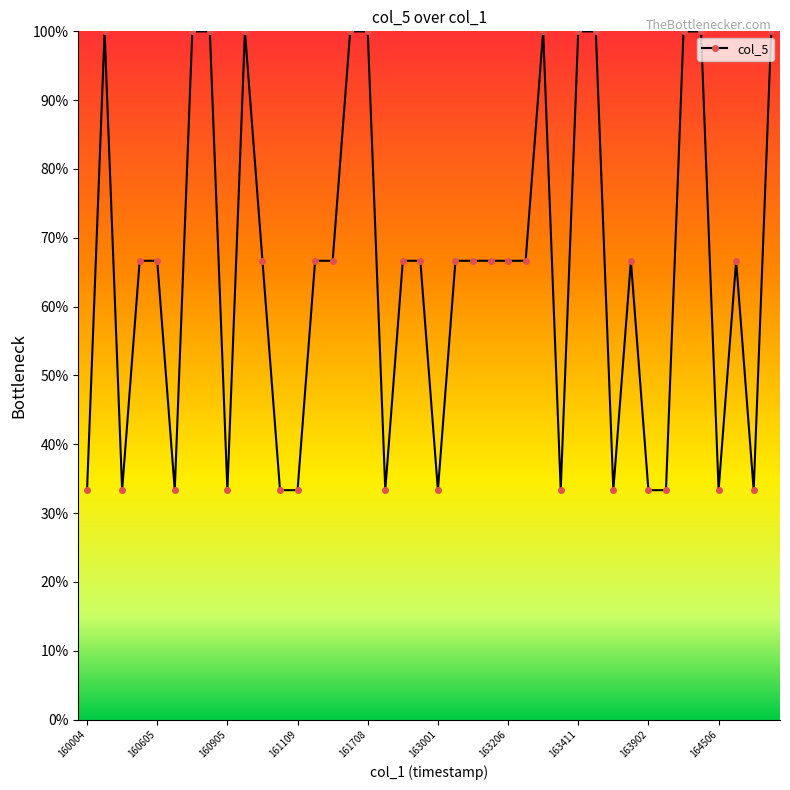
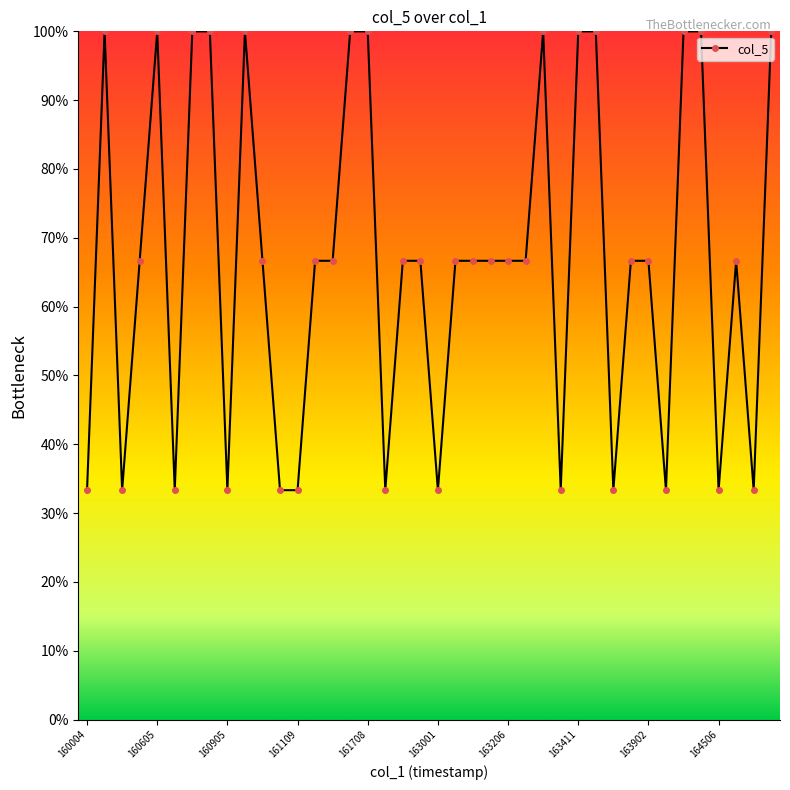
  {
    "160004": "33%",
-   "160605": "67%",
+   "160605": "100%",
    "160905": "33%",
    "161109": "33%",
    "161708": "100%",
    "163001": "33%",
    "163206": "67%",
    "163411": "100%",
-   "163902": "33%",
+   "163902": "67%",
    "164506": "33%"
  }
